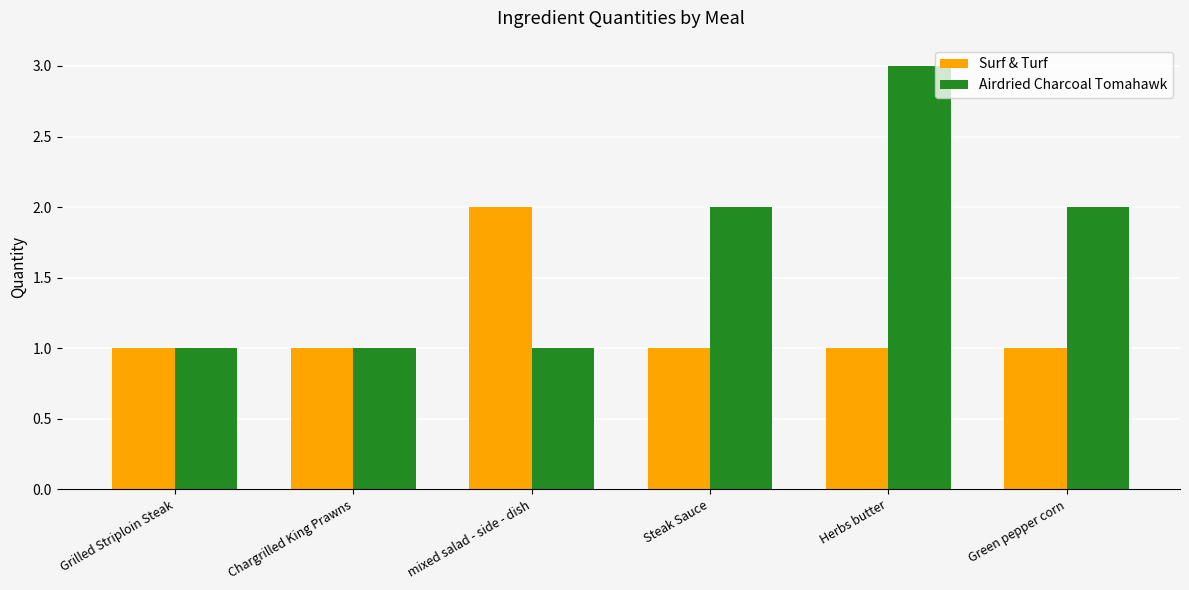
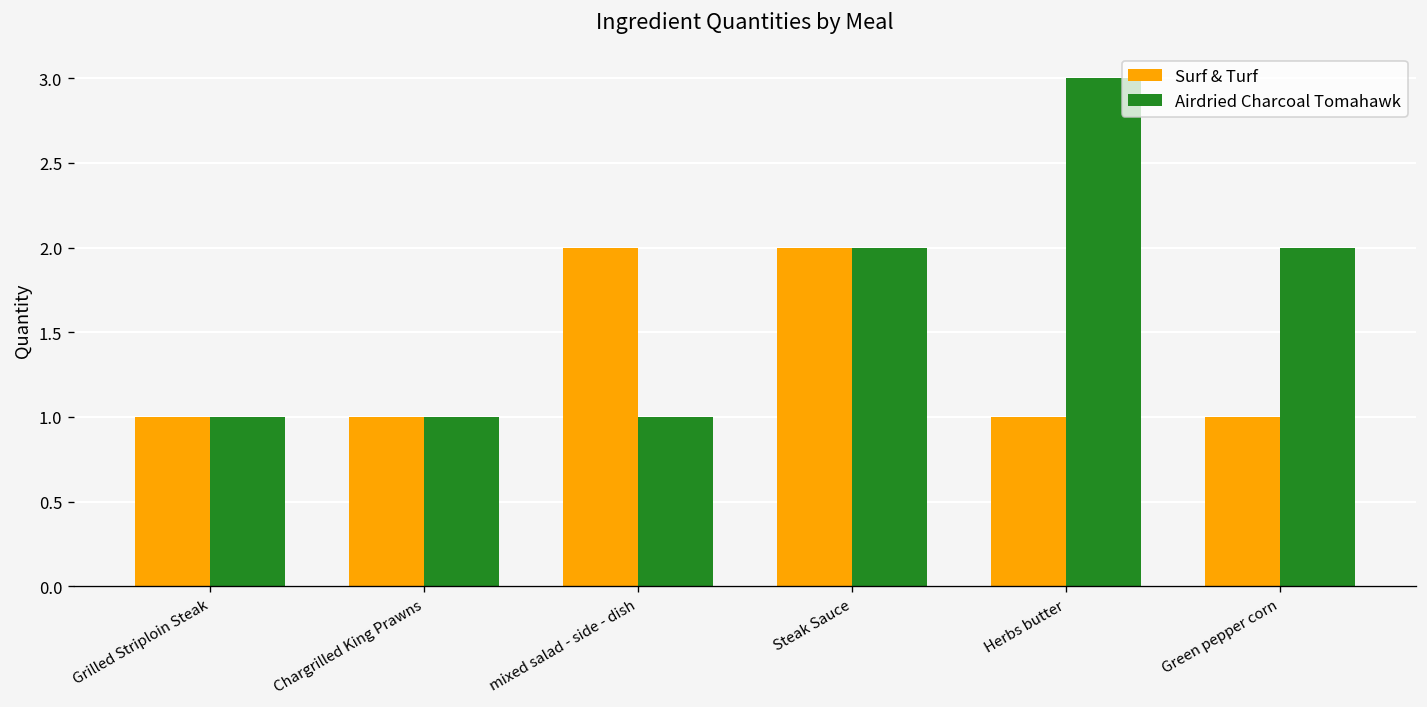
  {
    "Surf & Turf": {
      "Grilled Striploin Steak": 1,
      "Chargrilled King Prawns": 1,
      "mixed salad - side - dish": 2,
-     "Steak Sauce": 1,
+     "Steak Sauce": 2,
      "Herbs butter": 1,
      "Green pepper corn": 1
    },
    "Airdried Charcoal Tomahawk": {
      "Grilled Striploin Steak": 1,
      "Chargrilled King Prawns": 1,
      "mixed salad - side - dish": 1,
      "Steak Sauce": 2,
      "Herbs butter": 3,
      "Green pepper corn": 2
    }
  }
